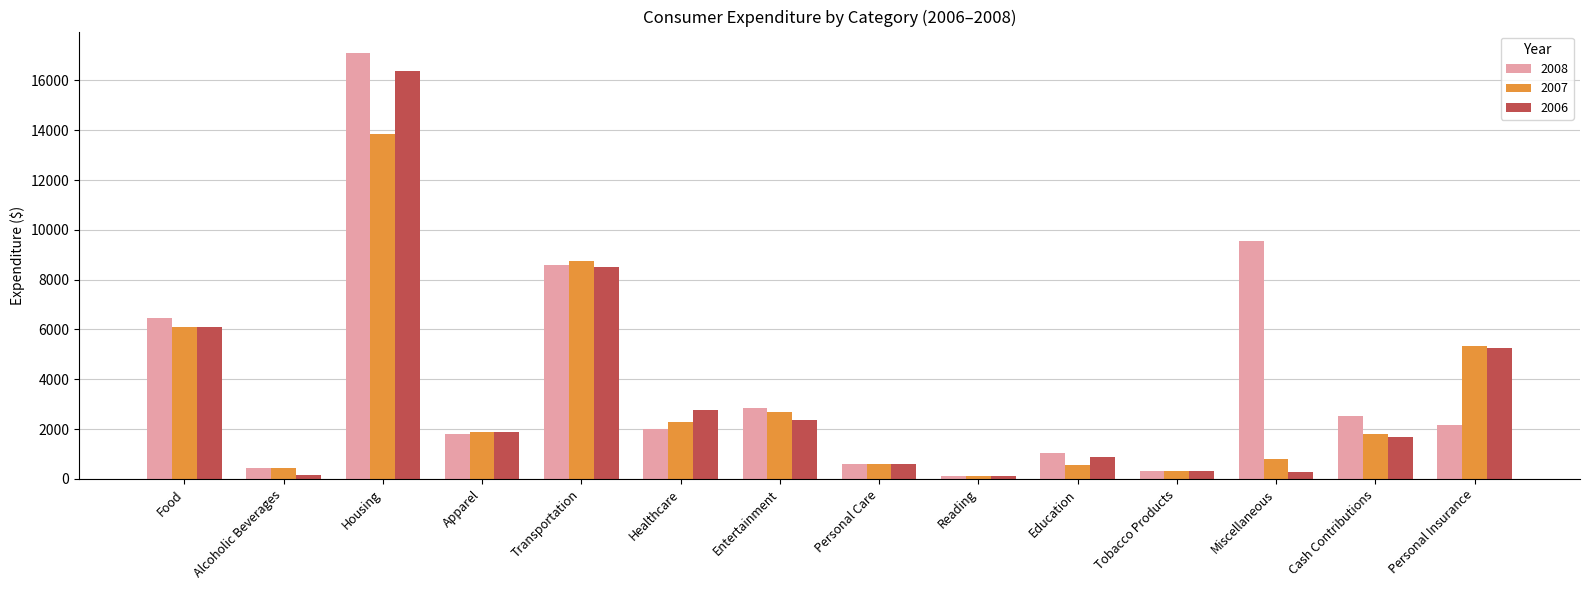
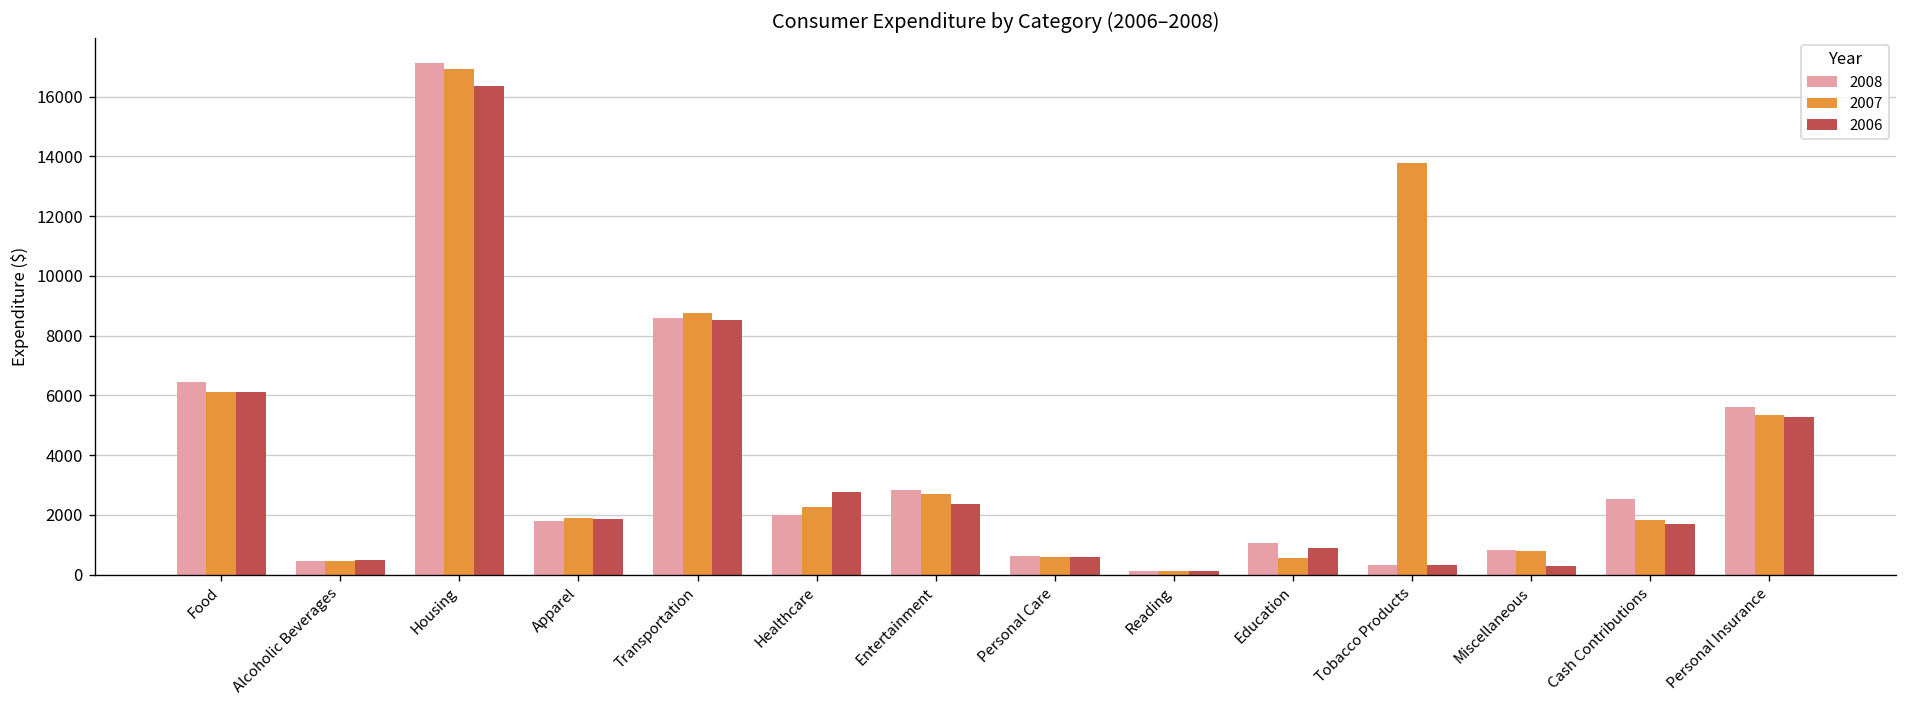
  {
    "2008": {
      "Food": 6400,
      "Alcoholic Beverages": 400,
      "Housing": 17100,
      "Apparel": 1800,
      "Transportation": 8600,
      "Healthcare": 2000,
      "Entertainment": 2800,
      "Personal Care": 600,
      "Reading": 100,
      "Education": 1000,
      "Tobacco Products": 300,
-     "Miscellaneous": 9500,
+     "Miscellaneous": 800,
      "Cash Contributions": 2500,
-     "Personal Insurance": 2200
+     "Personal Insurance": 5600
    },
    "2007": {
      "Food": 6100,
      "Alcoholic Beverages": 500,
-     "Housing": 13800,
+     "Housing": 16900,
      "Apparel": 1900,
      "Transportation": 8800,
      "Healthcare": 2300,
      "Entertainment": 2700,
      "Personal Care": 600,
      "Reading": 100,
      "Education": 600,
-     "Tobacco Products": 300,
+     "Tobacco Products": 13800,
      "Miscellaneous": 800,
      "Cash Contributions": 1800,
      "Personal Insurance": 5300
    },
    "2006": {
      "Food": 6100,
-     "Alcoholic Beverages": 200,
+     "Alcoholic Beverages": 500,
      "Housing": 16400,
      "Apparel": 1900,
      "Transportation": 8500,
      "Healthcare": 2800,
      "Entertainment": 2400,
      "Personal Care": 600,
      "Reading": 100,
      "Education": 900,
      "Tobacco Products": 300,
      "Miscellaneous": 300,
      "Cash Contributions": 1700,
      "Personal Insurance": 5300
    }
  }
